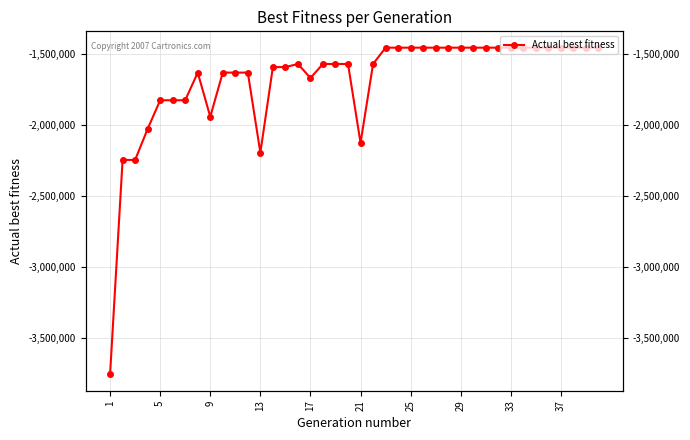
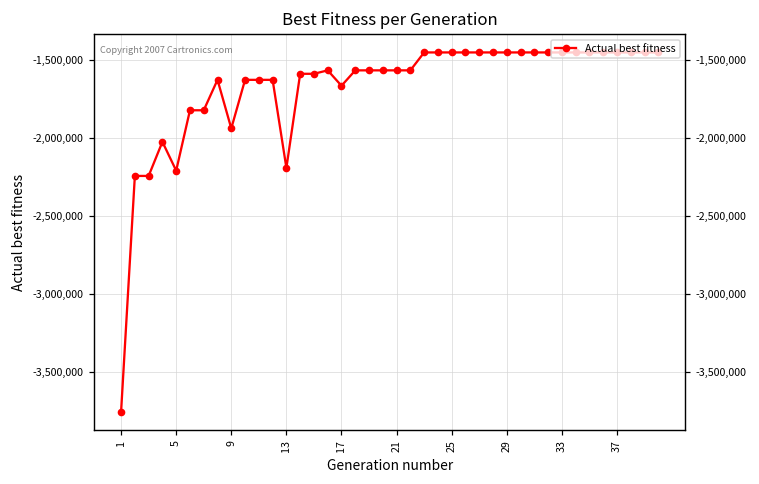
  {
    "1": "-3,750,000",
-   "5": "-1,820,000",
+   "5": "-2,210,000",
    "9": "-1,940,000",
    "13": "-2,190,000",
    "17": "-1,670,000",
-   "21": "-2,120,000",
+   "21": "-1,570,000",
    "25": "-1,450,000",
    "29": "-1,450,000"
  }
